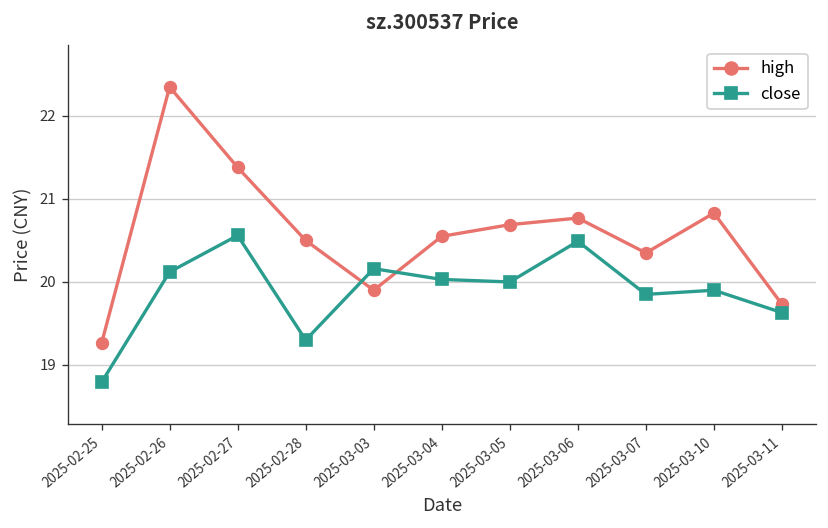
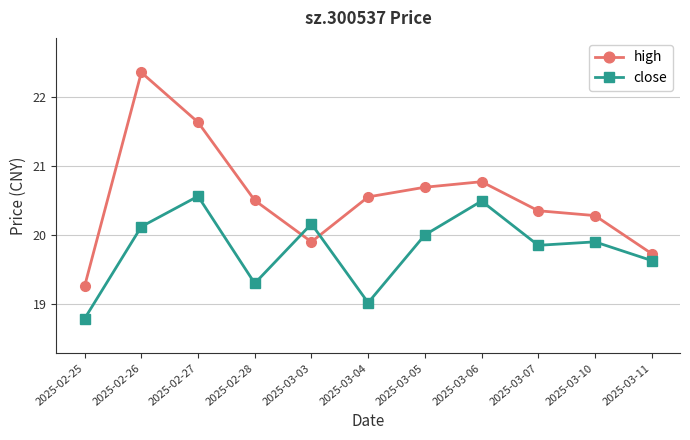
  {
    "high": {
      "2025-02-25": 19.3,
      "2025-02-26": 22.4,
-     "2025-02-27": 21.4,
+     "2025-02-27": 21.6,
      "2025-02-28": 20.5,
      "2025-03-03": 19.9,
      "2025-03-04": 20.6,
      "2025-03-05": 20.7,
      "2025-03-06": 20.8,
      "2025-03-07": 20.4,
-     "2025-03-10": 20.8,
+     "2025-03-10": 20.3,
      "2025-03-11": 19.7
    },
    "close": {
      "2025-02-25": 18.8,
      "2025-02-26": 20.1,
      "2025-02-27": 20.6,
      "2025-02-28": 19.3,
      "2025-03-03": 20.2,
-     "2025-03-04": 20.0,
+     "2025-03-04": 19.0,
      "2025-03-05": 20.0,
      "2025-03-06": 20.5,
      "2025-03-07": 19.9,
      "2025-03-10": 19.9,
      "2025-03-11": 19.6
    }
  }
